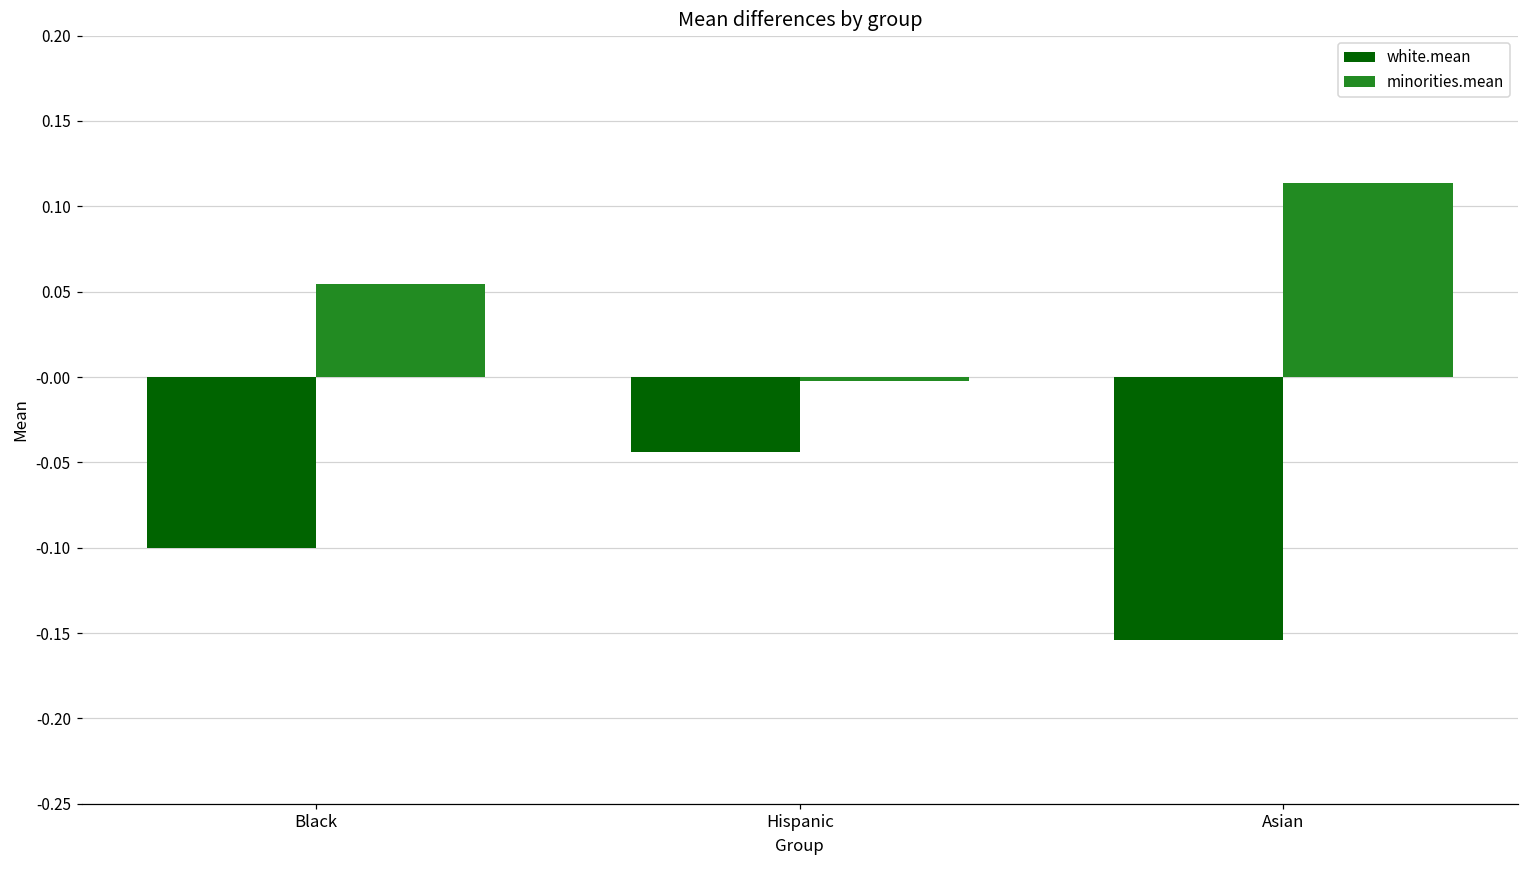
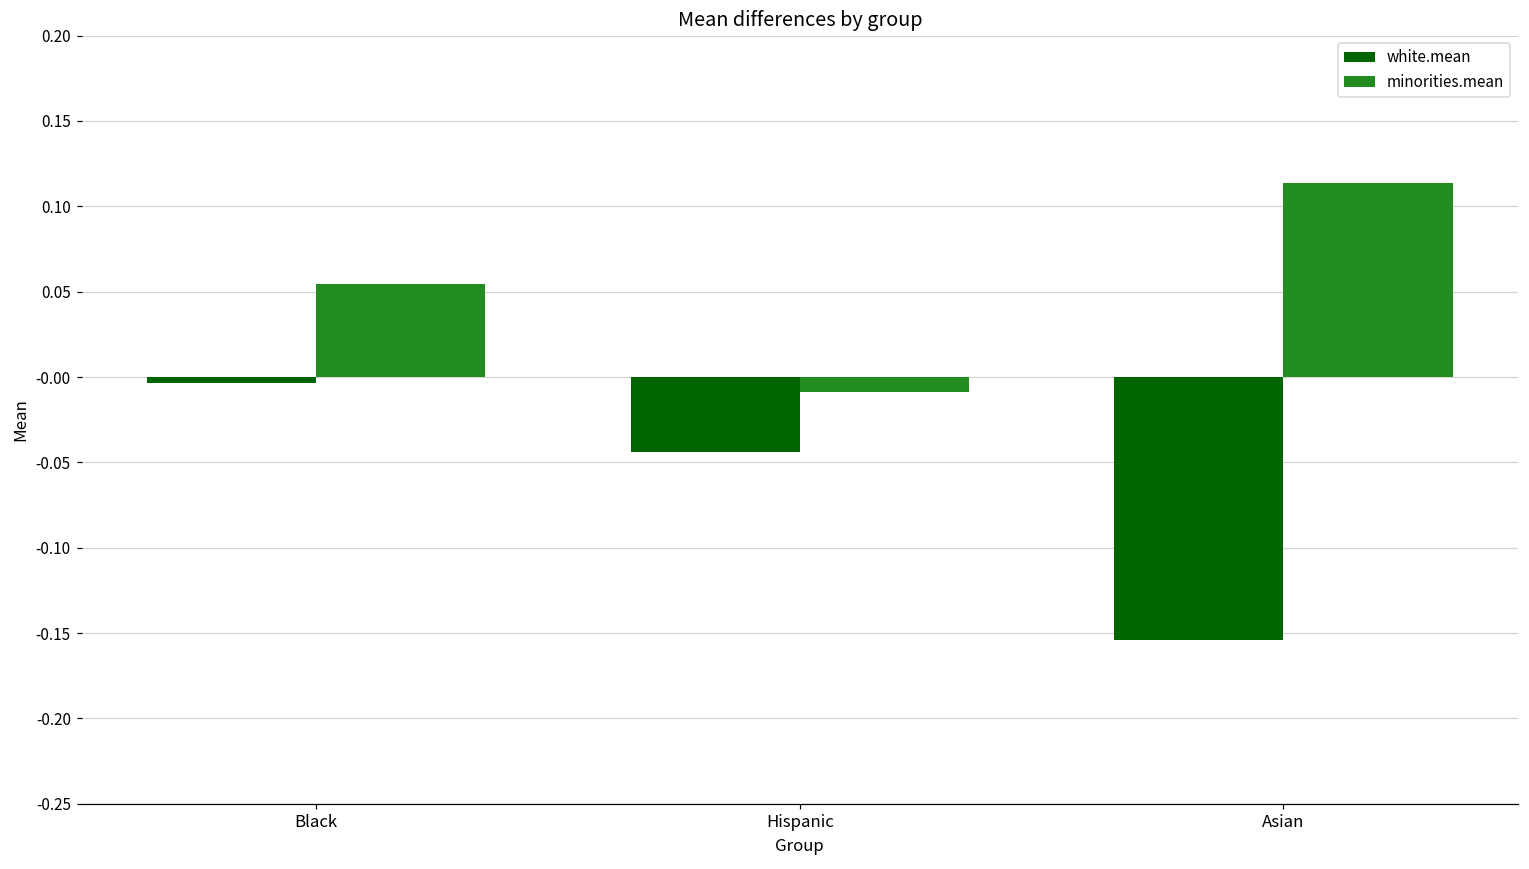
  {
    "white.mean": {
-     "Black": -0.100,
+     "Black": -0.003,
      "Hispanic": -0.044,
      "Asian": -0.154
    },
    "minorities.mean": {
      "Black": 0.055,
-     "Hispanic": -0.002,
+     "Hispanic": -0.009,
      "Asian": 0.114
    }
  }
